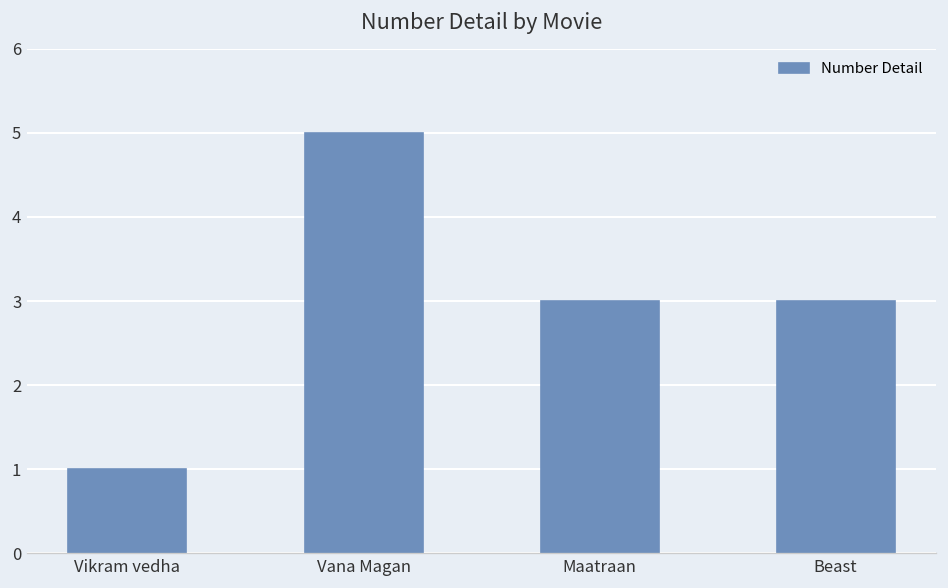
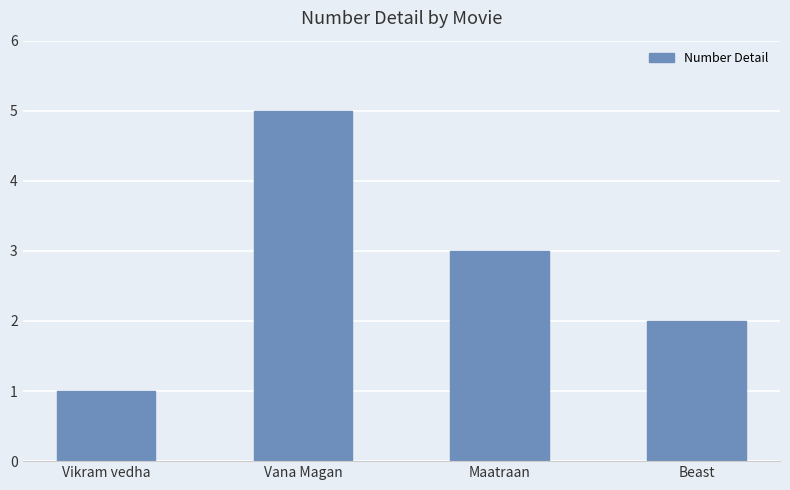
  {
    "Vikram vedha": 1,
    "Vana Magan": 5,
    "Maatraan": 3,
-   "Beast": 3
+   "Beast": 2
  }
